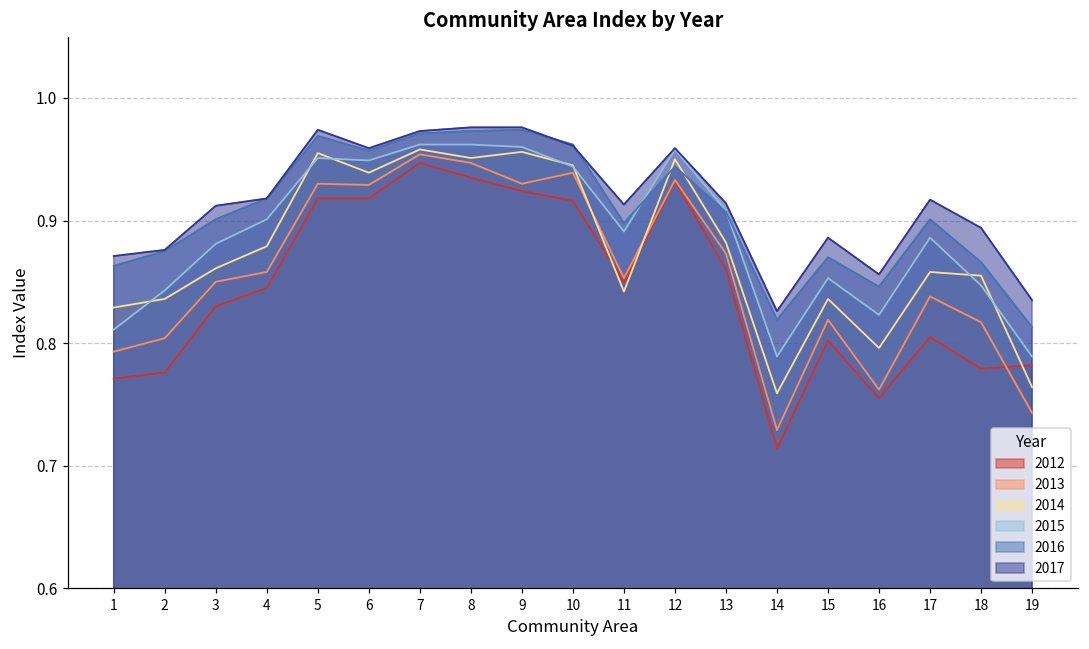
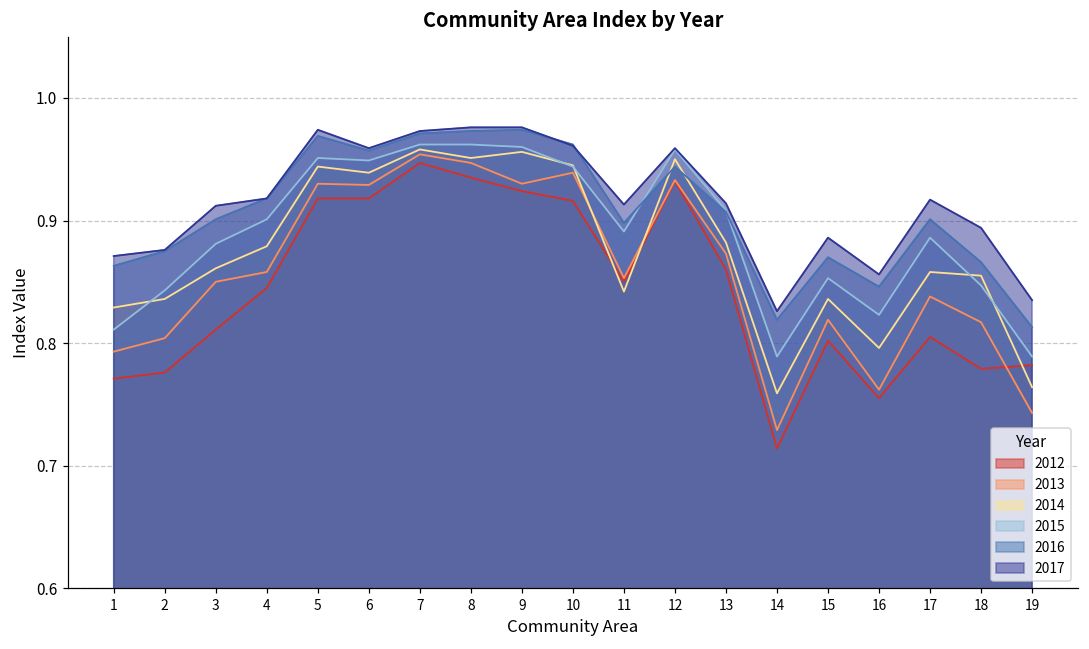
  {
    "2012": {
      "1": 0.771,
      "2": 0.776,
-     "3": 0.830,
+     "3": 0.811,
      "4": 0.845,
      "5": 0.918,
      "6": 0.918,
      "7": 0.947,
      "8": 0.935,
      "9": 0.924,
      "10": 0.916,
      "11": 0.850,
      "13": 0.860,
      "14": 0.714,
      "15": 0.802,
      "16": 0.755,
      "17": 0.805,
      "18": 0.779,
      "19": 0.782
    },
    "2013": {
      "1": 0.793,
      "2": 0.804,
      "3": 0.850,
      "4": 0.858,
      "5": 0.930,
      "6": 0.929,
      "7": 0.954,
      "8": 0.947,
      "9": 0.930,
      "10": 0.939,
      "11": 0.853,
      "13": 0.873,
      "14": 0.729,
      "15": 0.819,
      "16": 0.762,
      "17": 0.838,
      "18": 0.817,
      "19": 0.743
    },
    "2014": {
      "1": 0.829,
      "2": 0.836,
      "3": 0.861,
      "4": 0.879,
-     "5": 0.955,
+     "5": 0.944,
      "6": 0.939,
      "7": 0.958,
      "8": 0.951,
      "9": 0.956,
      "11": 0.842,
      "12": 0.950,
      "13": 0.882,
      "14": 0.759,
      "15": 0.836,
      "16": 0.796,
      "17": 0.858,
      "18": 0.855,
      "19": 0.764
    },
    "2015": {
      "1": 0.811,
      "2": 0.843,
      "3": 0.881,
      "4": 0.901,
      "5": 0.951,
      "6": 0.949,
      "7": 0.962,
      "8": 0.962,
      "9": 0.960,
      "11": 0.891,
      "14": 0.789,
      "15": 0.853,
      "16": 0.823,
      "17": 0.886,
      "18": 0.847,
      "19": 0.789
    }
  }
